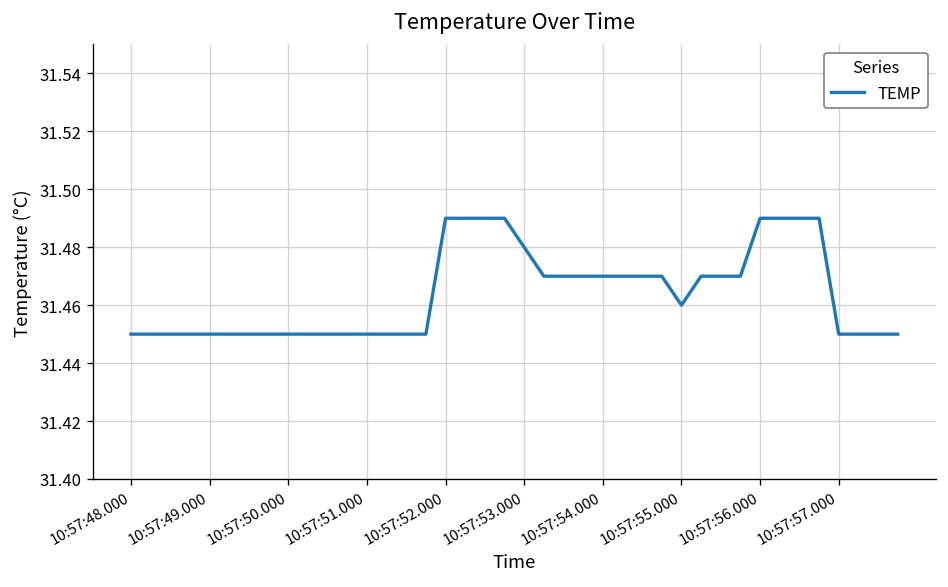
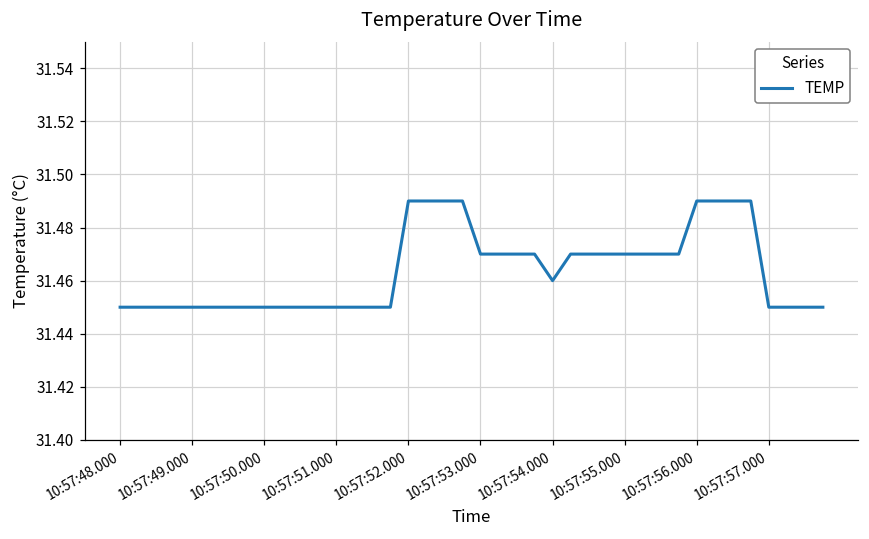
  {
    "10:57:48.000": 31.45,
    "10:57:49.000": 31.45,
    "10:57:50.000": 31.45,
    "10:57:51.000": 31.45,
    "10:57:52.000": 31.49,
-   "10:57:53.000": 31.48,
-   "10:57:54.000": 31.47,
-   "10:57:55.000": 31.46,
+   "10:57:53.000": 31.47,
+   "10:57:54.000": 31.46,
+   "10:57:55.000": 31.47,
    "10:57:56.000": 31.49,
    "10:57:57.000": 31.45
  }
